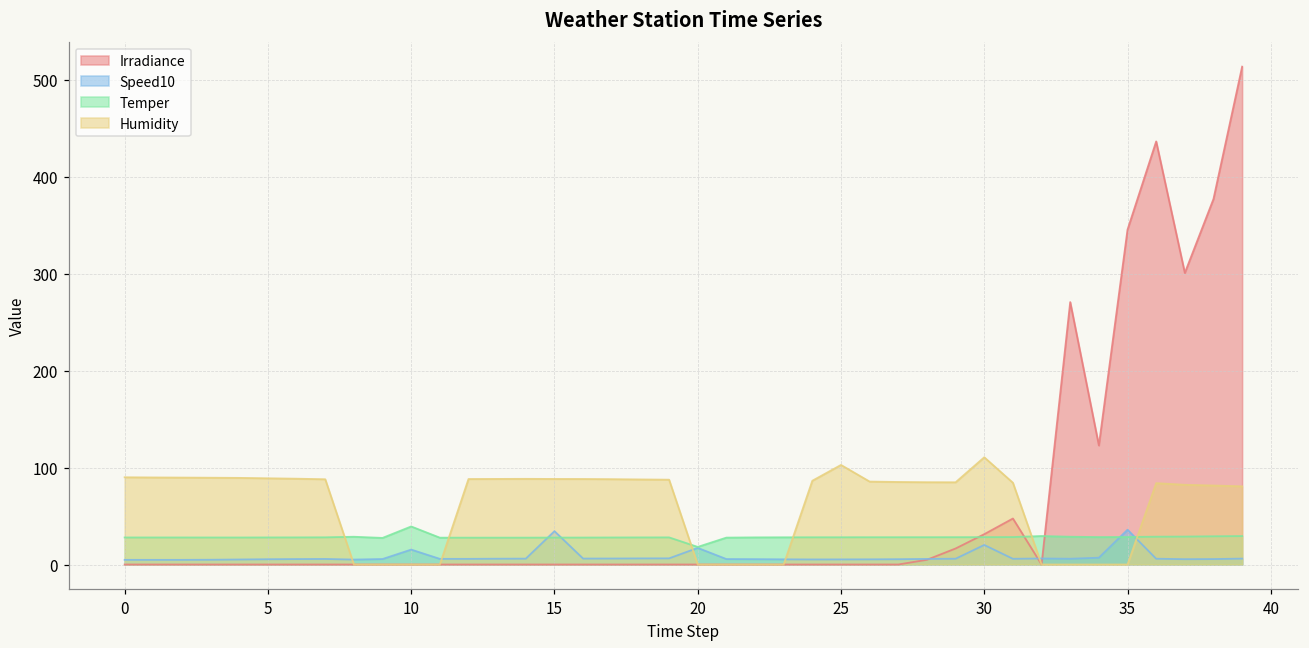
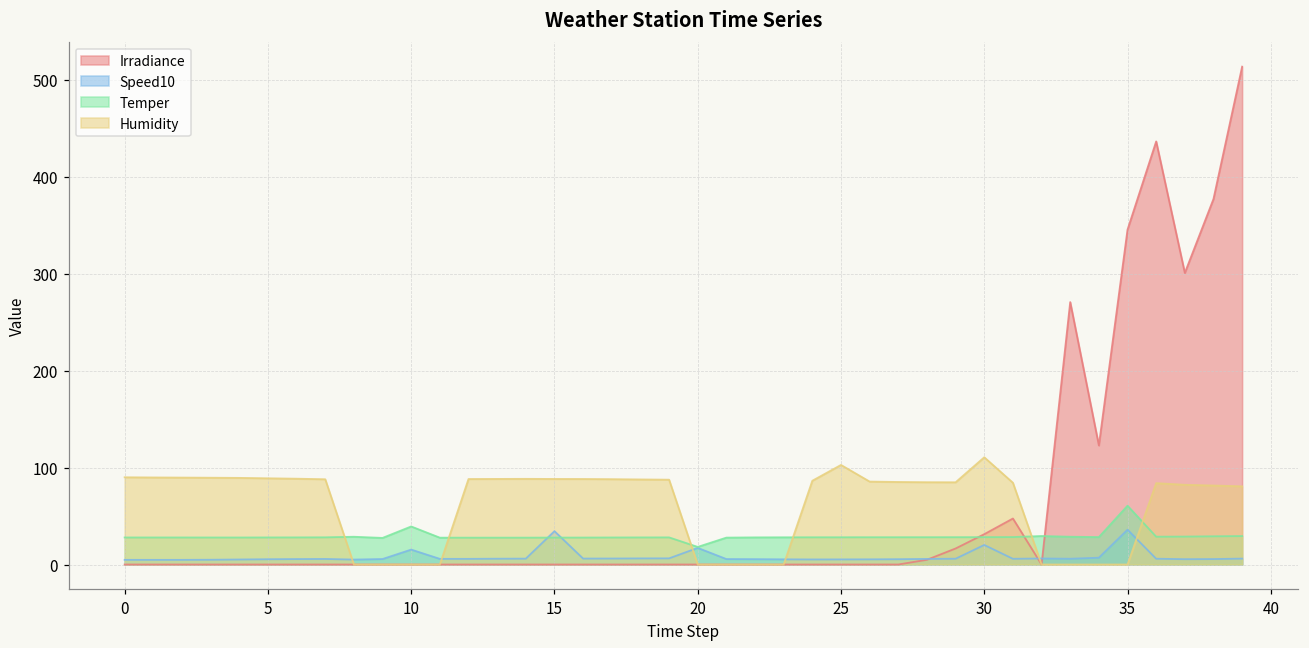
  {
    "Irradiance": {
      "0": 0,
      "5": 0,
      "15": 0,
      "25": 0,
      "30": 30,
      "35": 350
    },
    "Speed10": {
      "0": 0,
      "5": 10,
      "10": 20,
      "15": 30,
      "25": 10,
      "30": 20,
      "35": 40
    },
    "Temper": {
      "0": 30,
      "5": 30,
      "10": 40,
      "15": 30,
      "25": 30,
      "30": 30,
-     "35": 30
+     "35": 60
    },
    "Humidity": {
      "0": 90,
      "5": 90,
      "15": 90,
      "25": 100,
      "30": 110,
      "35": 0
    }
  }
